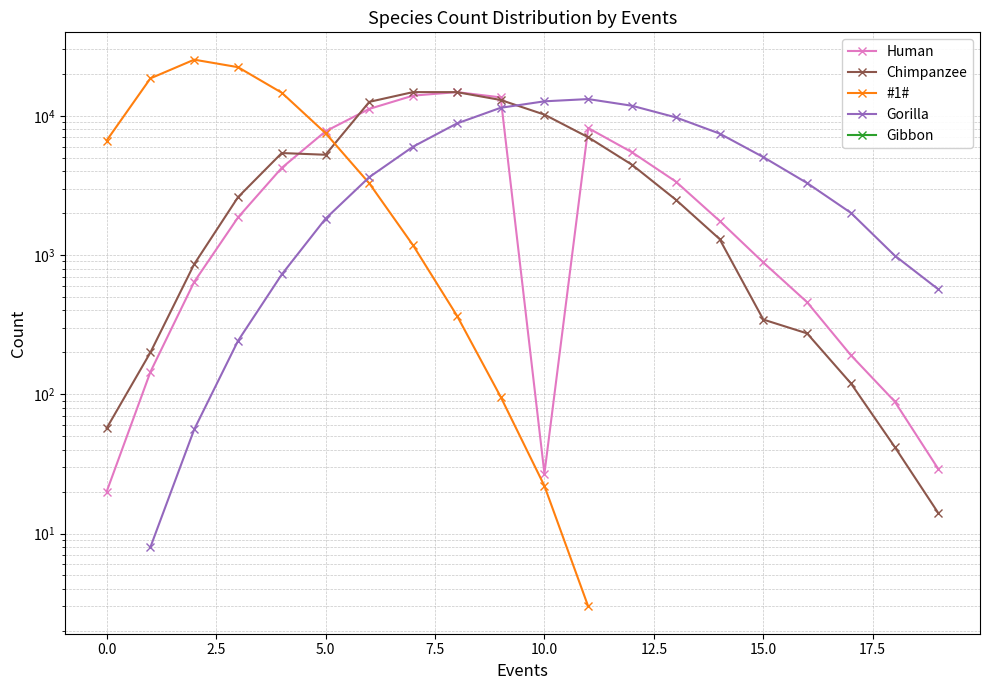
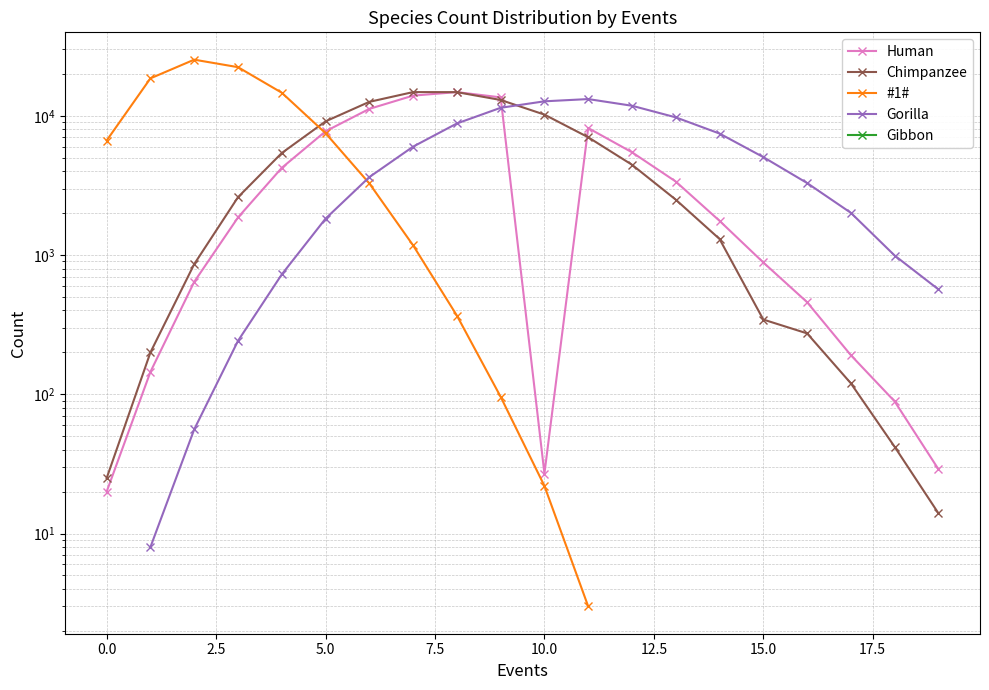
  {
    "Human": {
      "0.0": 20,
      "10.0": 27,
      "15.0": 900
    },
    "Chimpanzee": {
-     "0.0": 57,
-     "5.0": 5300,
+     "0.0": 25,
+     "5.0": 9000,
      "10.0": 10000,
      "15.0": 340
    },
    "#1#": {
      "0.0": 7000,
      "10.0": 22
    },
    "Gorilla": {
      "5.0": 1800,
      "10.0": 13000,
      "15.0": 5100
    }
  }
